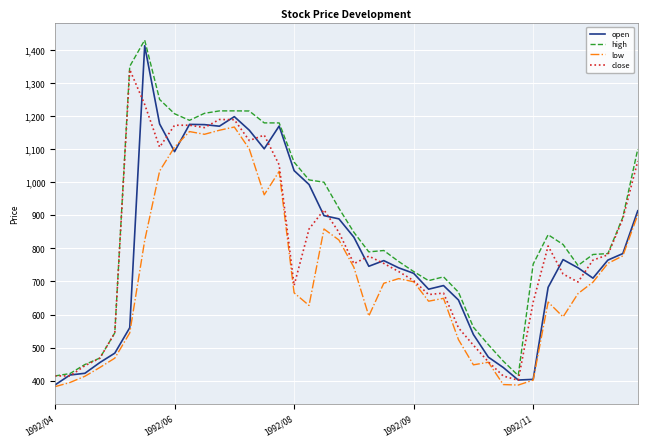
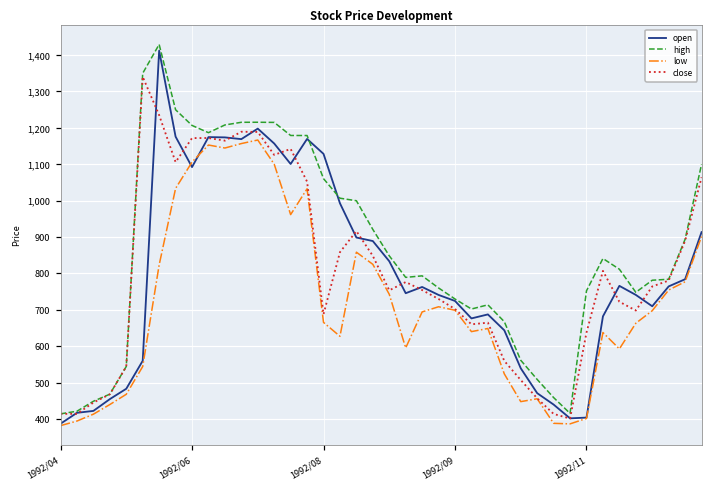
  {
    "open": {
      "1992/06": "1,090",
-     "1992/08": "1,030"
+     "1992/08": "1,130"
    },
    "high": {
      "1992/06": "1,210",
      "1992/08": "1,060",
      "1992/11": "750"
    },
    "low": {
      "1992/06": "1,110",
      "1992/08": "670"
    },
    "close": {
      "1992/06": "1,170",
      "1992/08": "690",
      "1992/11": "640"
    }
  }
